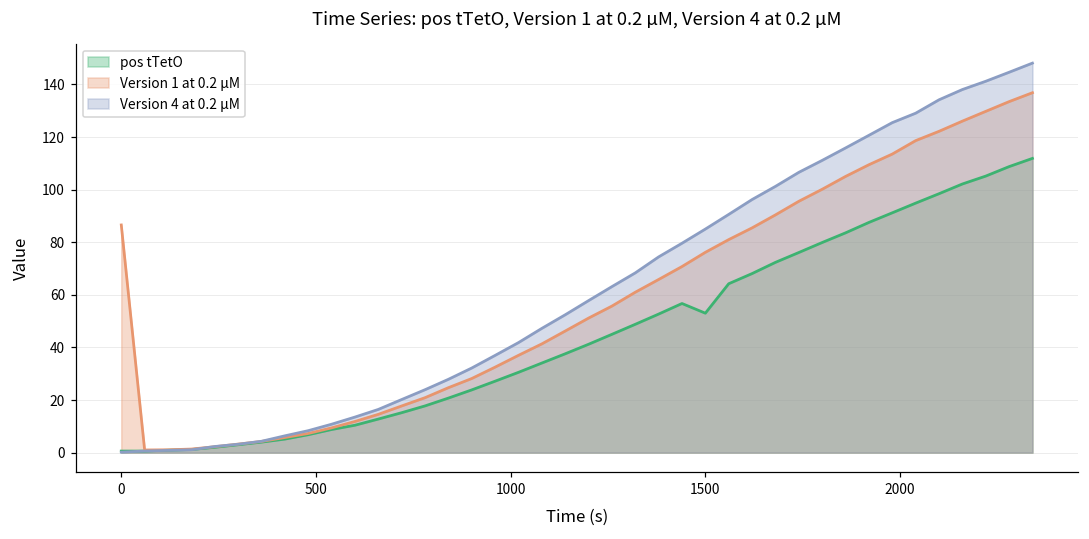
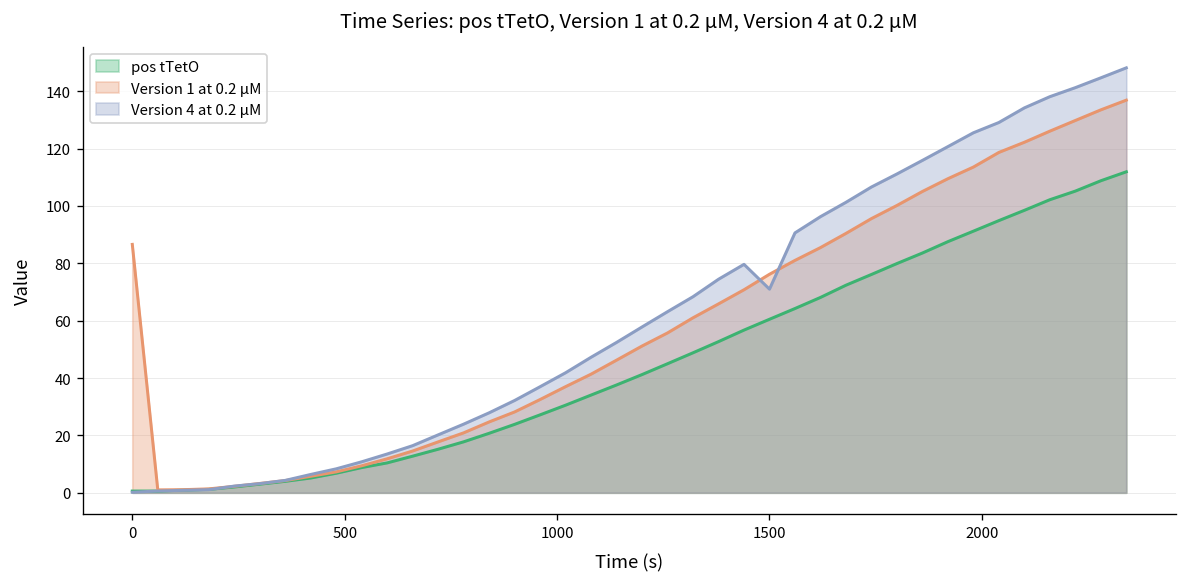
  {
    "pos tTetO": {
-     "1500": 53
+     "1500": 60
    },
    "Version 1 at 0.2 µM": {
      "0": 87,
      "1500": 76
    },
    "Version 4 at 0.2 µM": {
-     "1500": 85
+     "1500": 71
    }
  }
